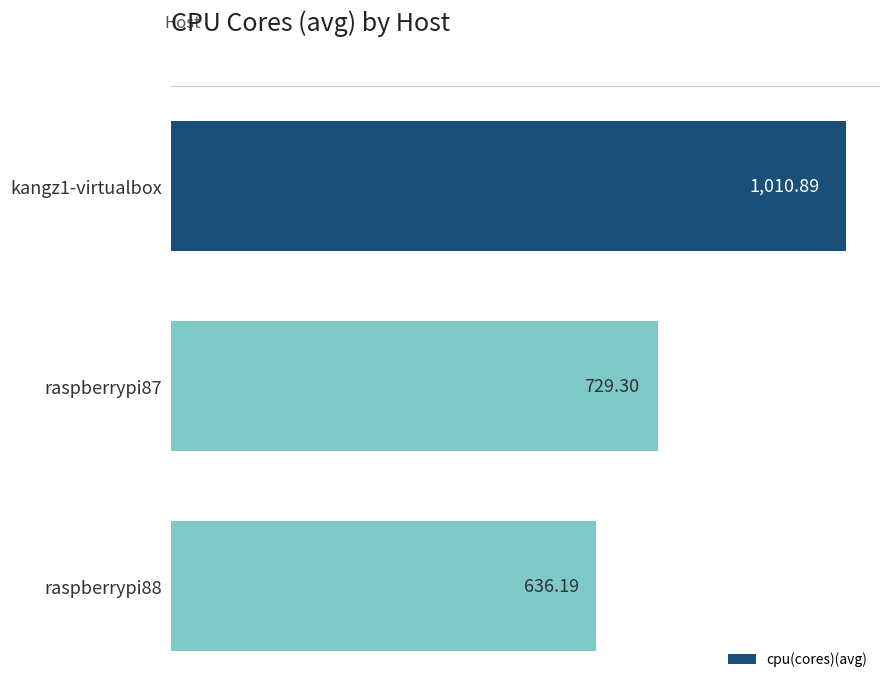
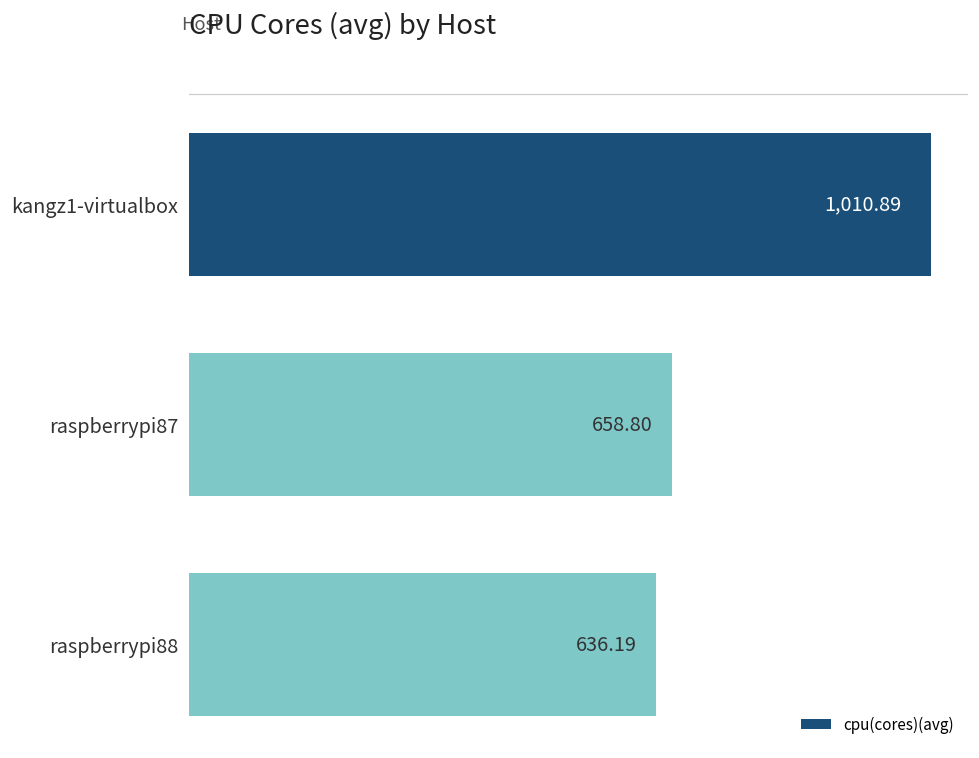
  {
    "kangz1-virtualbox": "1,010.89",
-   "raspberrypi87": "729.30",
+   "raspberrypi87": "658.80",
    "raspberrypi88": "636.19"
  }
